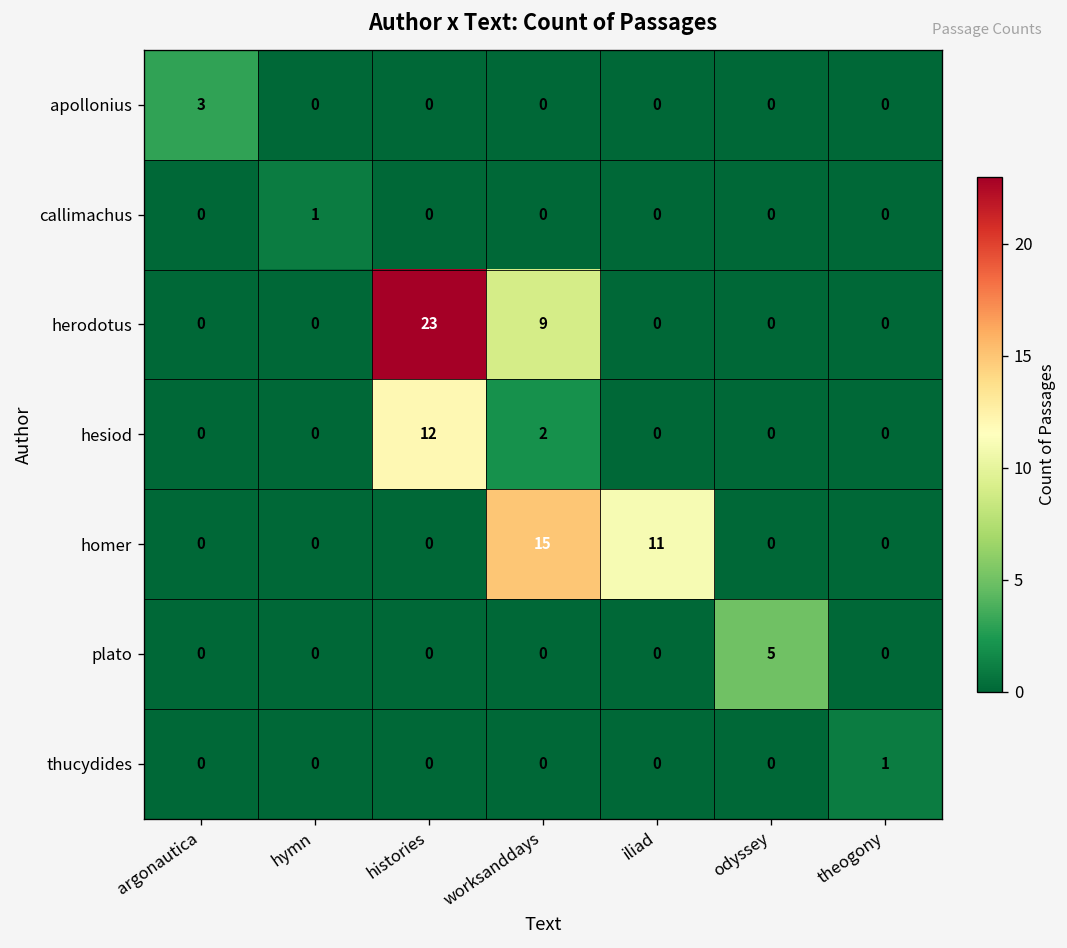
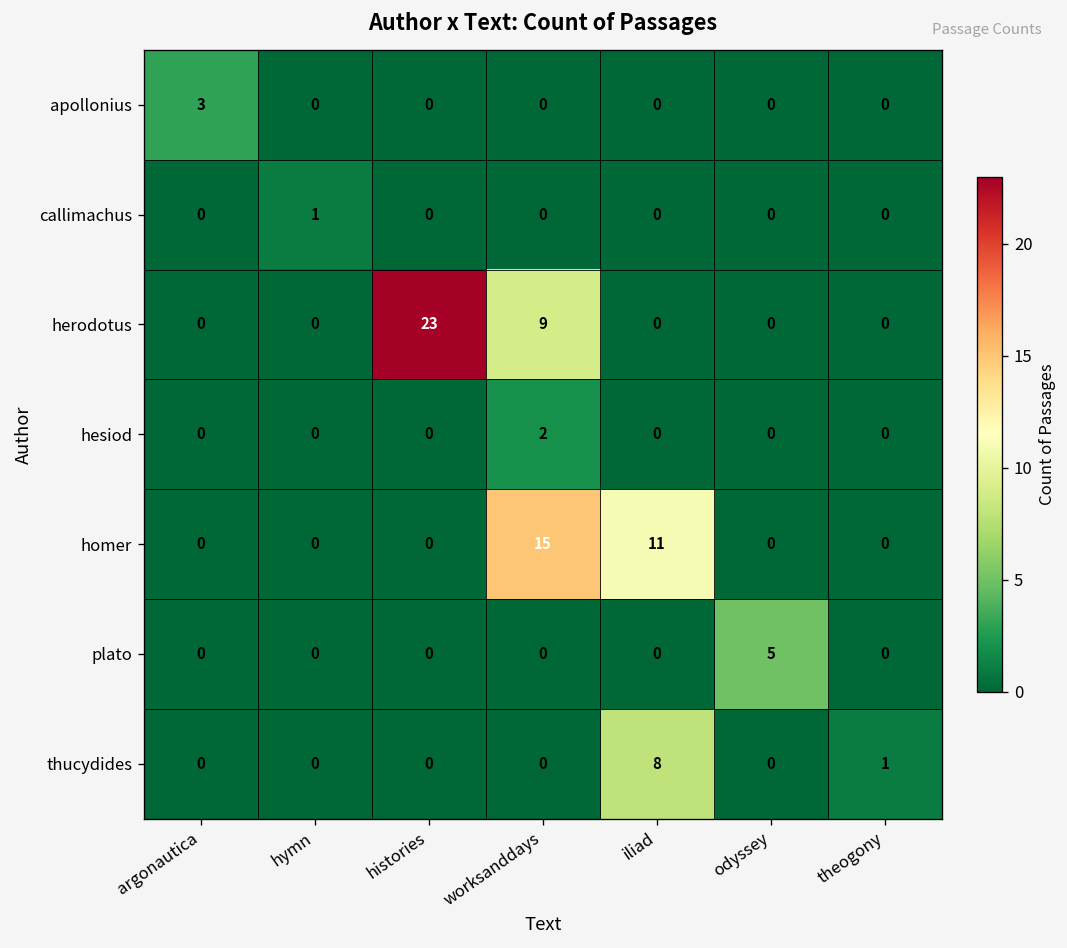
  {
    "apollonius": {
      "argonautica": 3,
      "hymn": 0,
      "histories": 0,
      "worksanddays": 0,
      "iliad": 0,
      "odyssey": 0,
      "theogony": 0
    },
    "callimachus": {
      "argonautica": 0,
      "hymn": 1,
      "histories": 0,
      "worksanddays": 0,
      "iliad": 0,
      "odyssey": 0,
      "theogony": 0
    },
    "herodotus": {
      "argonautica": 0,
      "hymn": 0,
      "histories": 23,
      "worksanddays": 9,
      "iliad": 0,
      "odyssey": 0,
      "theogony": 0
    },
    "hesiod": {
      "argonautica": 0,
      "hymn": 0,
-     "histories": 12,
+     "histories": 0,
      "worksanddays": 2,
      "iliad": 0,
      "odyssey": 0,
      "theogony": 0
    },
    "homer": {
      "argonautica": 0,
      "hymn": 0,
      "histories": 0,
      "worksanddays": 15,
      "iliad": 11,
      "odyssey": 0,
      "theogony": 0
    },
    "plato": {
      "argonautica": 0,
      "hymn": 0,
      "histories": 0,
      "worksanddays": 0,
      "iliad": 0,
      "odyssey": 5,
      "theogony": 0
    },
    "thucydides": {
      "argonautica": 0,
      "hymn": 0,
      "histories": 0,
      "worksanddays": 0,
-     "iliad": 0,
+     "iliad": 8,
      "odyssey": 0,
      "theogony": 1
    }
  }
